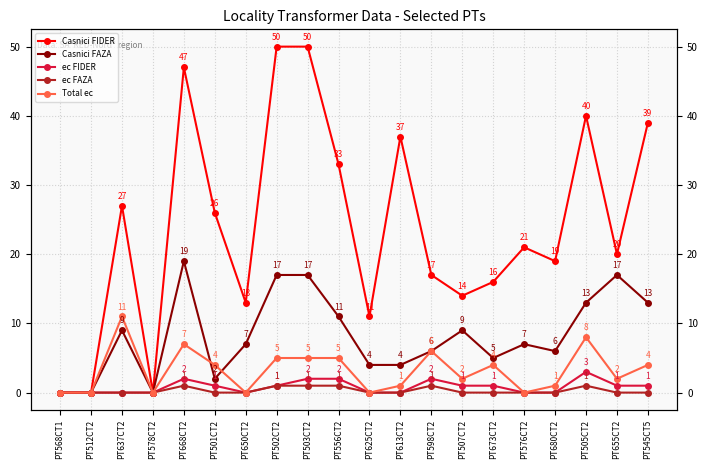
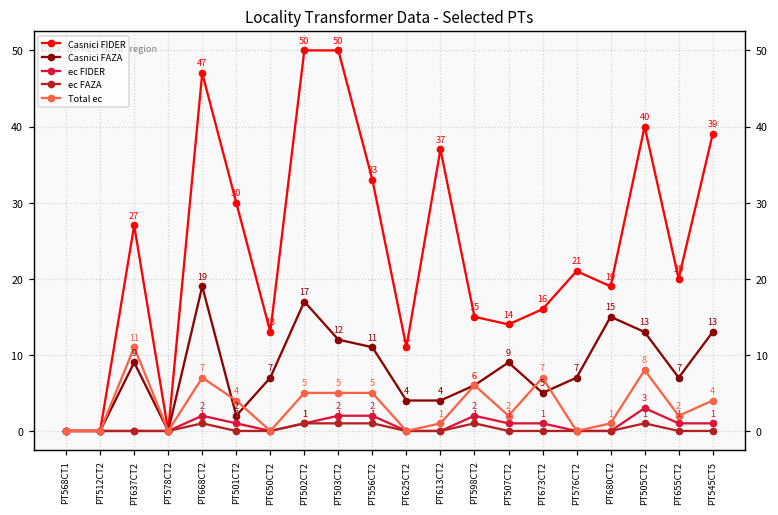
  {
    "Casnici FIDER": {
      "PT637CT2": 27,
      "PT668CT2": 47,
-     "PT501CT2": 26,
+     "PT501CT2": 30,
      "PT650CT2": 13,
      "PT502CT2": 50,
      "PT503CT2": 50,
      "PT556CT2": 33,
      "PT625CT2": 11,
      "PT613CT2": 37,
-     "PT598CT2": 17,
+     "PT598CT2": 15,
      "PT507CT2": 14,
      "PT673CT2": 16,
      "PT576CT2": 21,
      "PT680CT2": 19,
      "PT505CT2": 40,
      "PT655CT2": 20,
      "PT545CT5": 39
    },
    "Casnici FAZA": {
      "PT668CT2": 19,
      "PT650CT2": 7,
      "PT502CT2": 17,
-     "PT503CT2": 17,
+     "PT503CT2": 12,
      "PT556CT2": 11,
      "PT625CT2": 4,
      "PT613CT2": 4,
      "PT507CT2": 9,
      "PT576CT2": 7,
-     "PT680CT2": 6,
+     "PT680CT2": 15,
      "PT505CT2": 13,
-     "PT655CT2": 17,
+     "PT655CT2": 7,
      "PT545CT5": 13
    },
    "Total ec": {
      "PT637CT2": 11,
      "PT668CT2": 7,
      "PT501CT2": 4,
      "PT502CT2": 5,
      "PT503CT2": 5,
      "PT556CT2": 5,
      "PT613CT2": 1,
-     "PT673CT2": 4,
+     "PT673CT2": 7,
      "PT680CT2": 1,
      "PT505CT2": 8,
      "PT545CT5": 4
    }
  }
